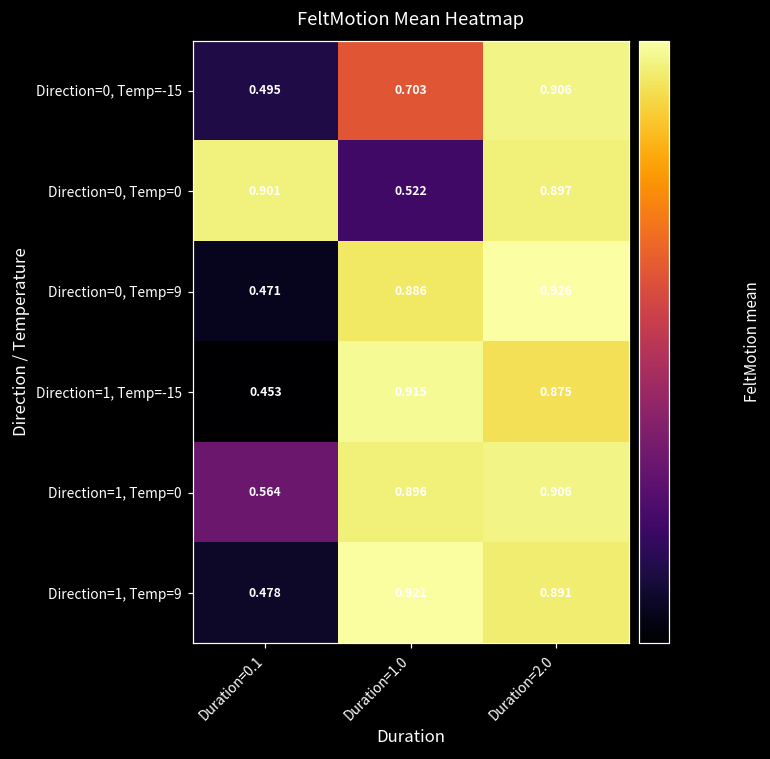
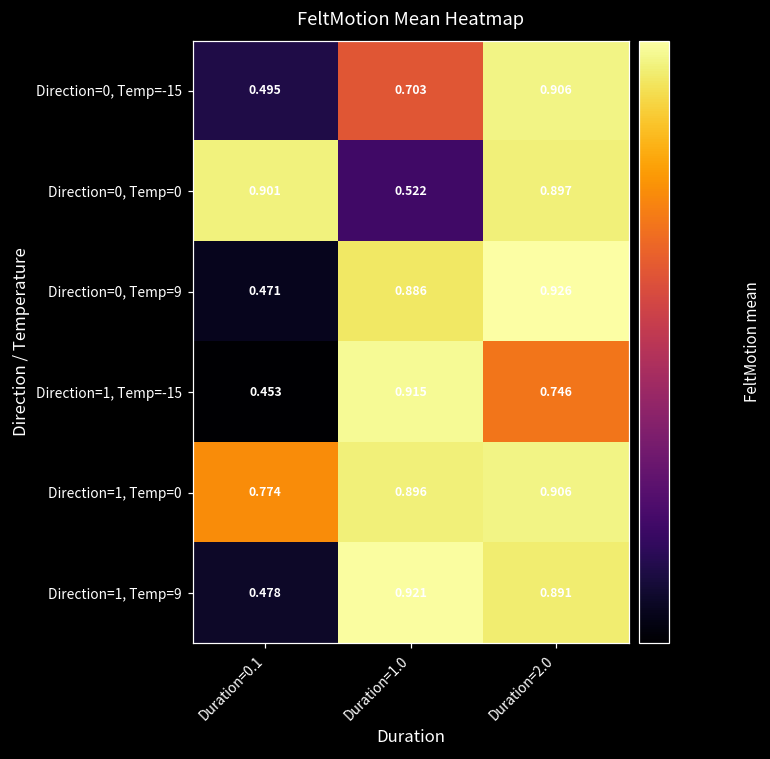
  {
    "Direction=0, Temp=-15": {
      "Duration=0.1": 0.495,
      "Duration=1.0": 0.703,
      "Duration=2.0": 0.906
    },
    "Direction=0, Temp=0": {
      "Duration=0.1": 0.901,
      "Duration=1.0": 0.522,
      "Duration=2.0": 0.897
    },
    "Direction=0, Temp=9": {
      "Duration=0.1": 0.471,
      "Duration=1.0": 0.886,
      "Duration=2.0": 0.926
    },
    "Direction=1, Temp=-15": {
      "Duration=0.1": 0.453,
      "Duration=1.0": 0.915,
-     "Duration=2.0": 0.875
+     "Duration=2.0": 0.746
    },
    "Direction=1, Temp=0": {
-     "Duration=0.1": 0.564,
+     "Duration=0.1": 0.774,
      "Duration=1.0": 0.896,
      "Duration=2.0": 0.906
    },
    "Direction=1, Temp=9": {
      "Duration=0.1": 0.478,
      "Duration=1.0": 0.921,
      "Duration=2.0": 0.891
    }
  }
